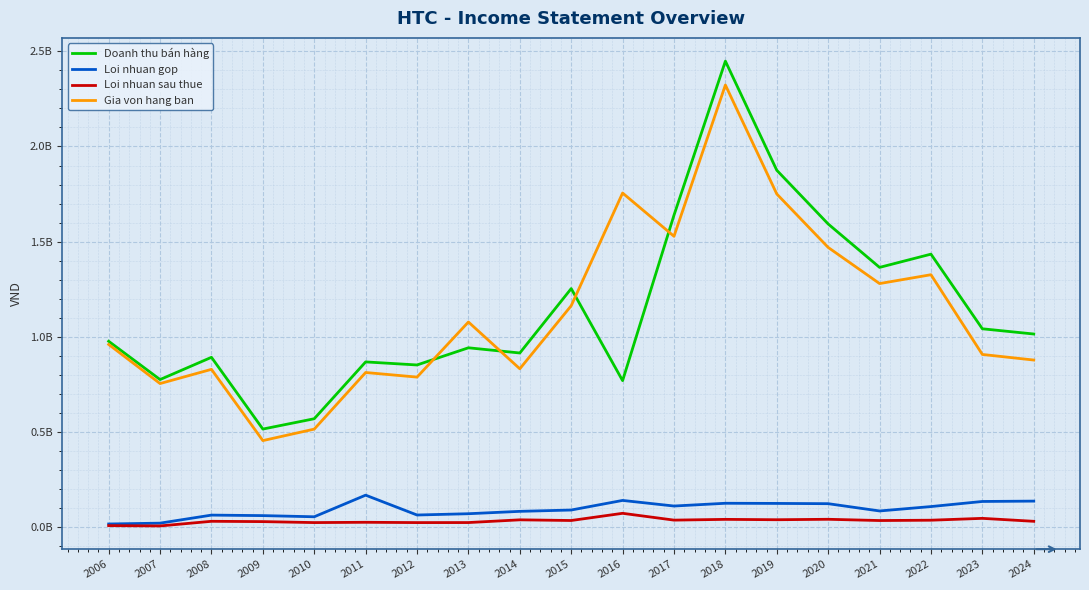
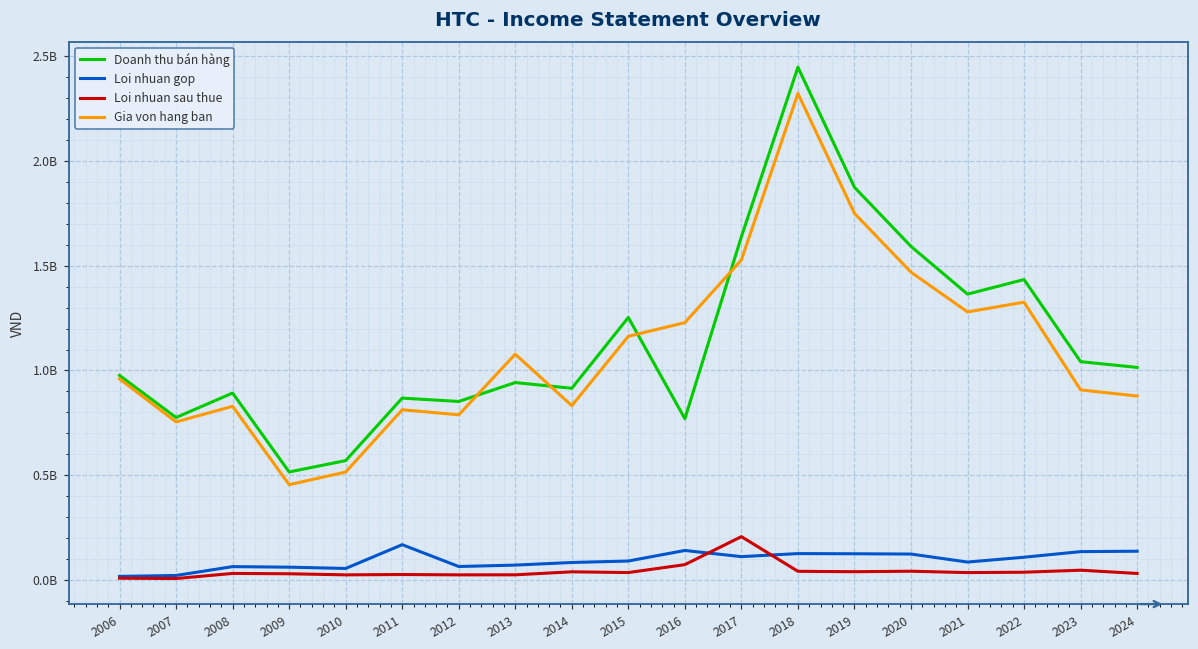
  {
    "Doanh thu bán hàng": {
      "2006": 980000000,
      "2007": 780000000,
      "2008": 890000000,
      "2009": 520000000,
      "2010": 570000000,
      "2011": 870000000,
      "2012": 850000000,
      "2013": 940000000,
      "2014": 920000000,
      "2015": 1250000000,
      "2016": 770000000,
      "2017": 1640000000,
      "2018": 2450000000,
      "2019": 1880000000,
      "2020": 1590000000,
      "2021": 1360000000,
      "2022": 1430000000,
      "2023": 1040000000,
      "2024": 1010000000
    },
    "Loi nhuan gop": {
      "2007": 20000000,
      "2008": 60000000,
      "2009": 60000000,
      "2010": 50000000,
      "2011": 170000000,
      "2012": 60000000,
      "2013": 70000000,
      "2014": 80000000,
      "2015": 90000000,
      "2016": 140000000,
      "2017": 110000000,
      "2018": 130000000,
      "2019": 120000000,
      "2020": 120000000,
      "2021": 90000000,
      "2022": 110000000,
      "2023": 130000000,
      "2024": 140000000
    },
    "Loi nhuan sau thue": {
      "2007": 10000000,
      "2008": 30000000,
      "2009": 30000000,
      "2010": 20000000,
      "2011": 30000000,
      "2012": 20000000,
      "2013": 20000000,
      "2014": 40000000,
      "2015": 30000000,
      "2016": 70000000,
-     "2017": 40000000,
+     "2017": 210000000,
      "2018": 40000000,
      "2019": 40000000,
      "2020": 40000000,
      "2021": 30000000,
      "2022": 40000000,
      "2023": 50000000,
      "2024": 30000000
    },
    "Gia von hang ban": {
      "2006": 960000000,
      "2007": 750000000,
      "2008": 830000000,
      "2009": 450000000,
      "2010": 520000000,
      "2011": 810000000,
      "2012": 790000000,
      "2013": 1080000000,
      "2014": 830000000,
      "2015": 1160000000,
-     "2016": 1760000000,
+     "2016": 1230000000,
      "2017": 1530000000,
      "2018": 2320000000,
      "2019": 1750000000,
      "2020": 1470000000,
      "2021": 1280000000,
      "2022": 1330000000,
      "2023": 910000000,
      "2024": 880000000
    }
  }
